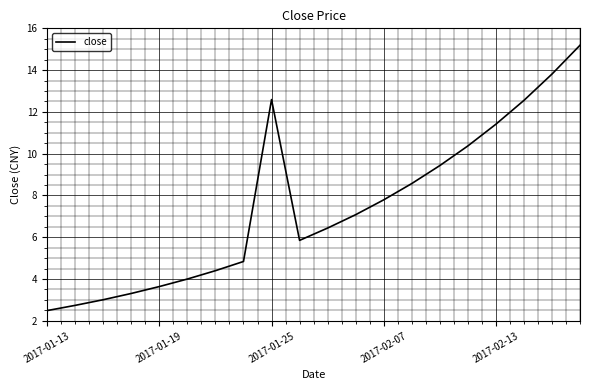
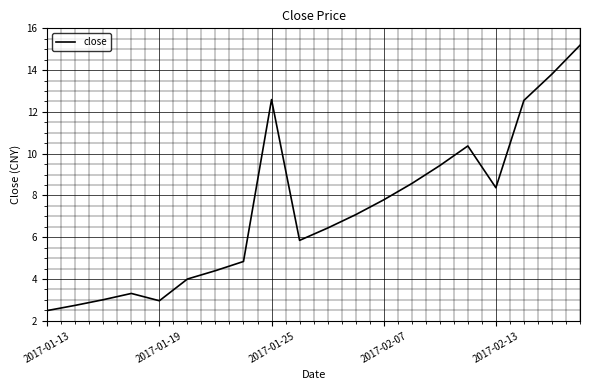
  {
    "2017-01-13": 2.5,
-   "2017-01-19": 3.6,
+   "2017-01-19": 3.0,
    "2017-01-25": 12.6,
    "2017-02-07": 7.8,
-   "2017-02-13": 11.4
+   "2017-02-13": 8.4
  }
